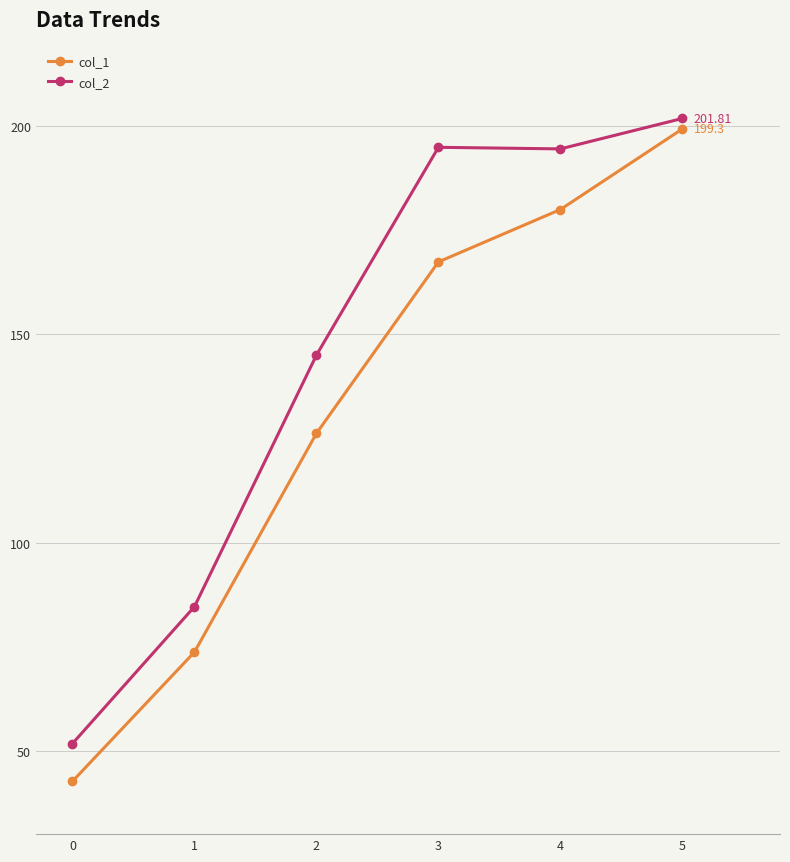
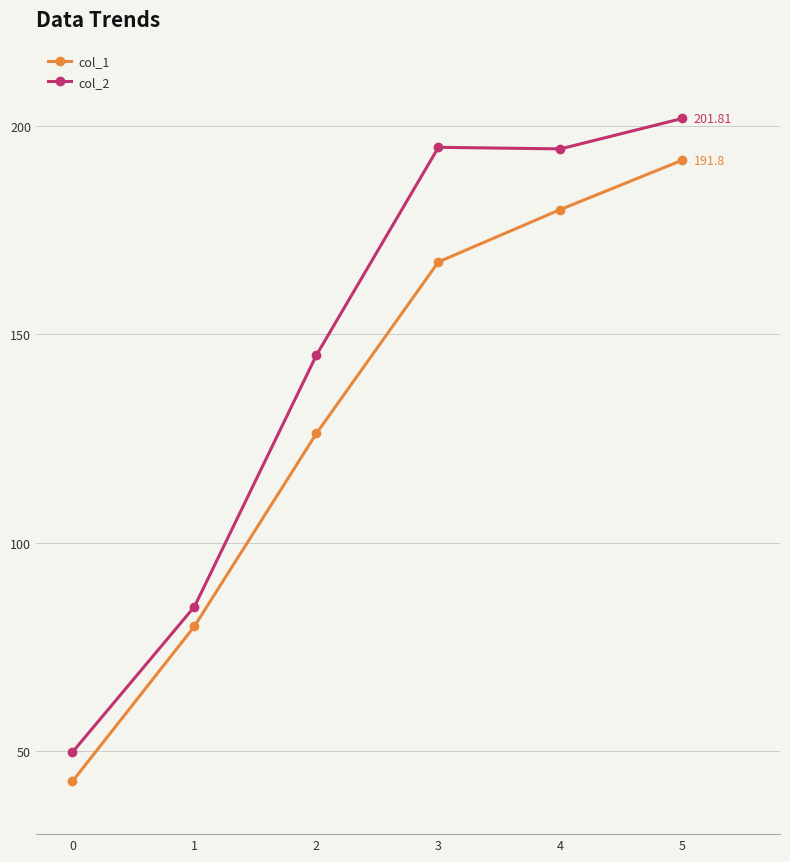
  {
    "col_1": {
-     "1": 74,
-     "5": 199.3
+     "1": 80,
+     "5": 191.8
    },
    "col_2": {
-     "0": 52,
+     "0": 50,
      "1": 85,
      "2": 145,
      "3": 195,
      "4": 195
    }
  }
